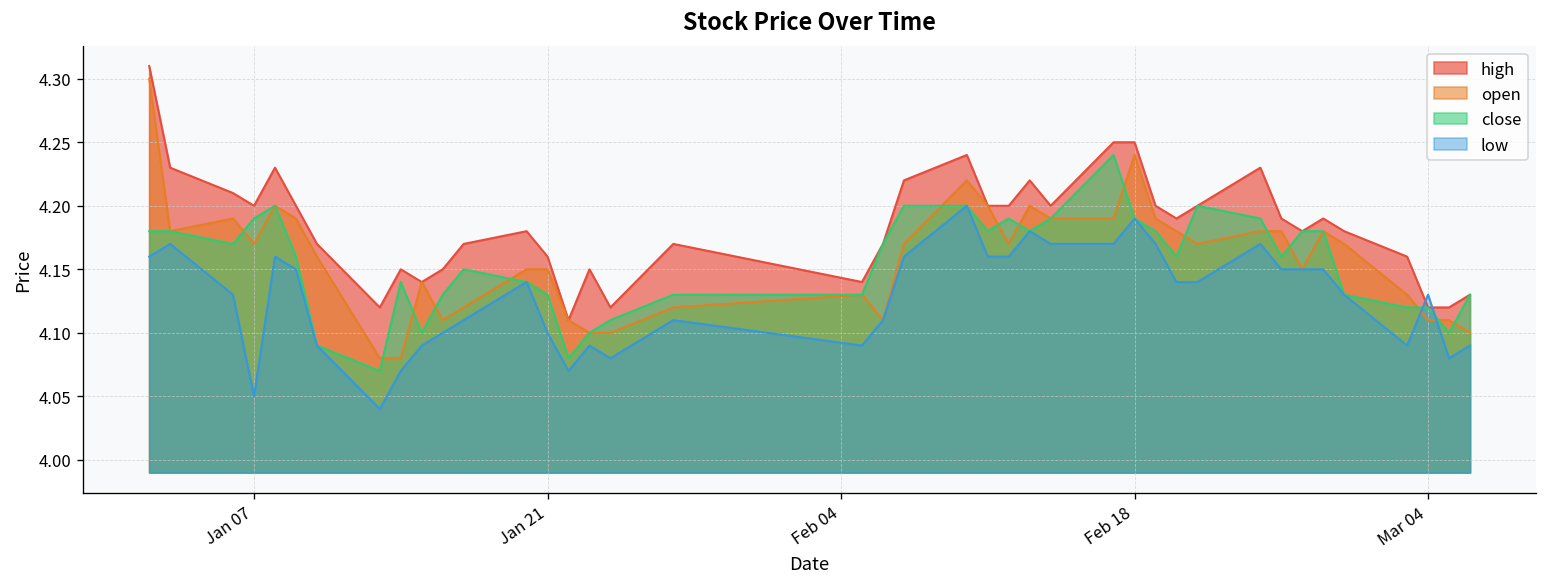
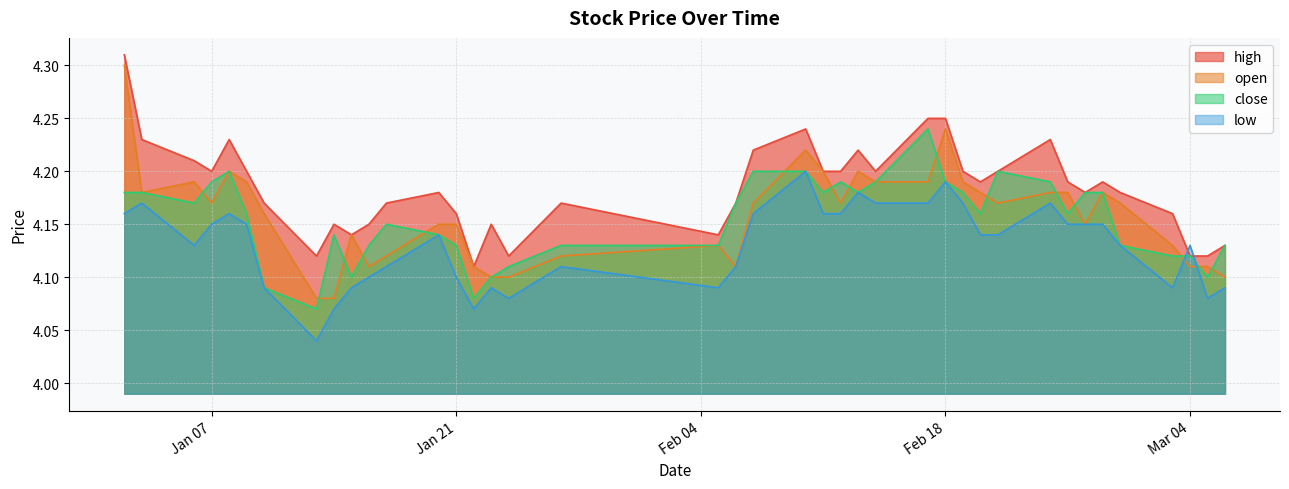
  {
    "close": {
      "Jan 07": 4.19,
      "Jan 21": 4.13
    },
    "low": {
-     "Jan 07": 4.05,
+     "Jan 07": 4.15,
      "Jan 21": 4.10,
      "Mar 04": 4.13
    }
  }
